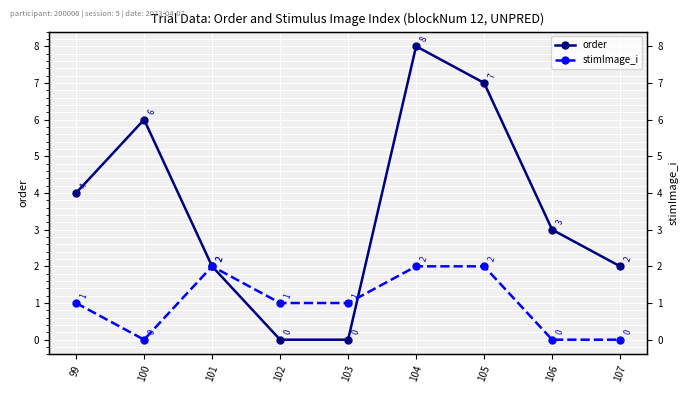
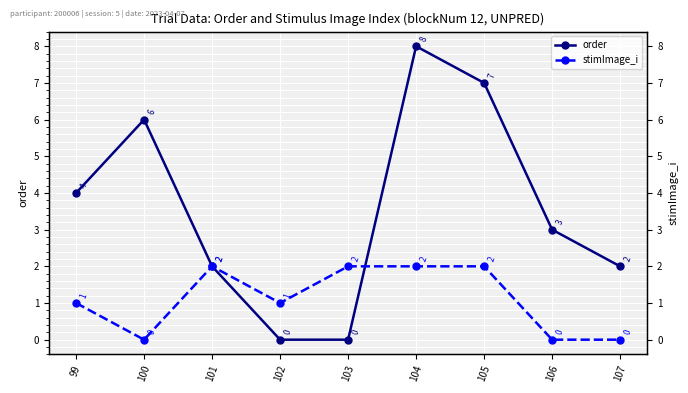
  {
    "order": {
      "99": 4,
      "100": 6,
      "102": 0,
      "103": 0,
      "104": 8,
      "105": 7,
      "106": 3,
      "107": 2
    },
    "stimImage_i": {
      "99": 1,
      "100": 0,
      "102": 1,
-     "103": 1,
+     "103": 2,
      "104": 2,
      "105": 2,
      "106": 0,
      "107": 0
    }
  }
